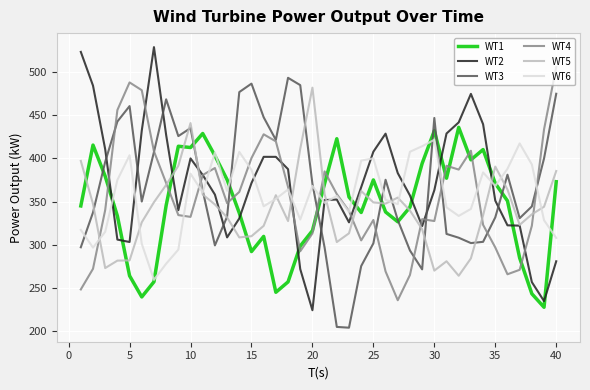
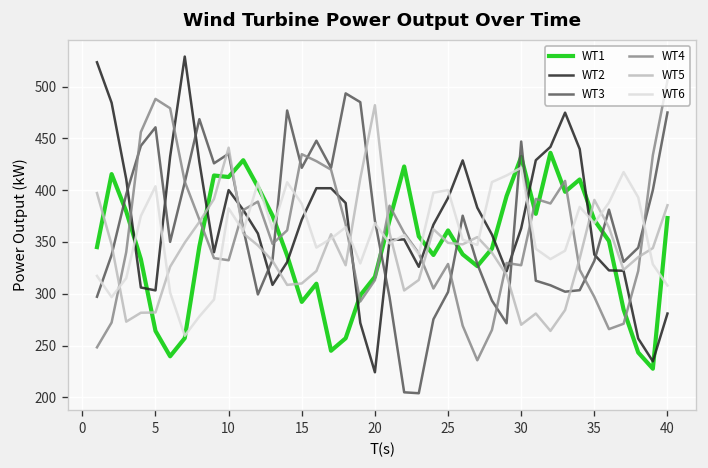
  {
    "WT1": {
      "5": 260,
      "10": 410,
      "15": 290,
      "20": 320,
-     "25": 380,
+     "25": 360,
      "30": 430,
      "35": 370,
      "40": 370
    },
    "WT2": {
      "5": 300,
      "10": 400,
      "15": 370,
      "20": 220,
-     "25": 410,
+     "25": 390,
      "30": 360,
-     "35": 350,
+     "35": 340,
      "40": 280
    },
    "WT3": {
      "5": 460,
      "10": 440,
-     "15": 490,
+     "15": 420,
      "25": 300,
      "30": 450,
      "35": 330,
      "40": 470
    },
    "WT4": {
      "5": 490,
      "10": 330,
-     "15": 400,
+     "15": 430,
      "20": 310,
      "25": 330,
      "30": 330,
      "35": 300
    }
  }
